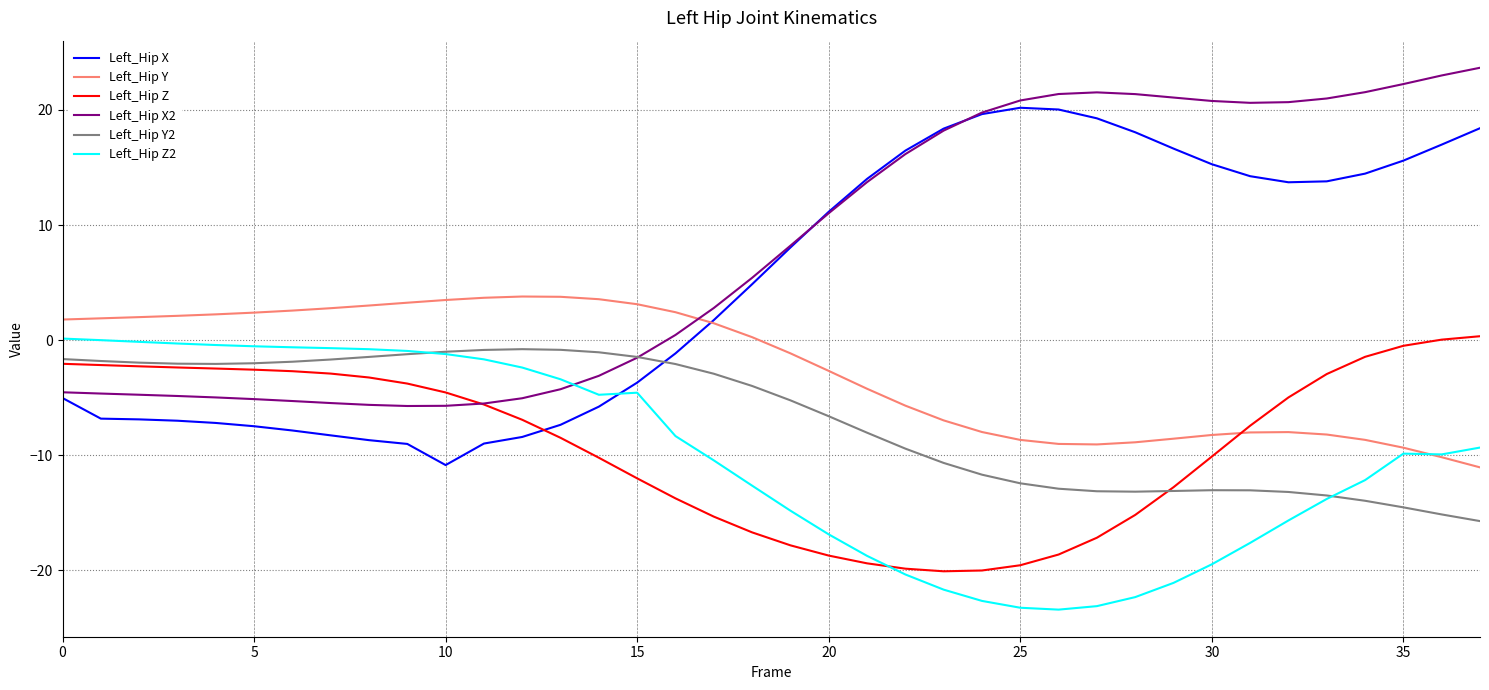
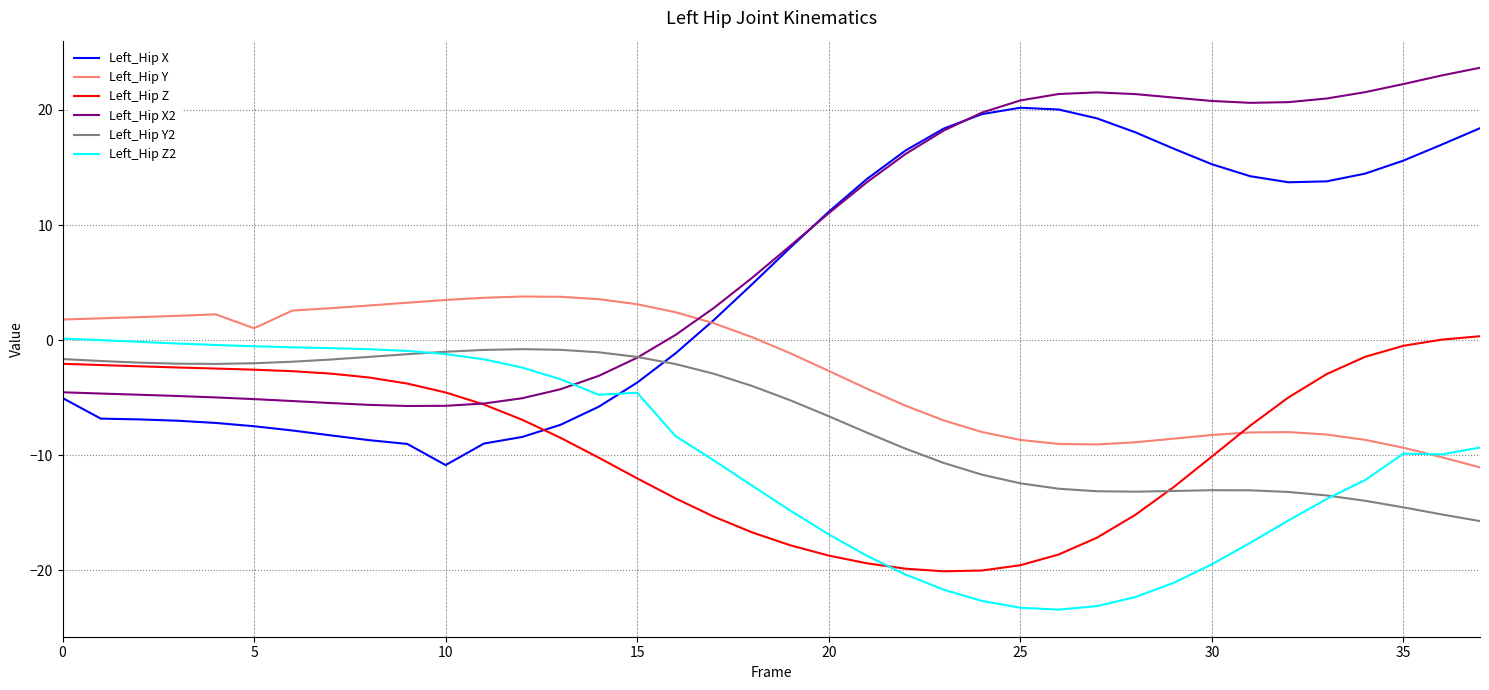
  {
    "Left_Hip X": {
      "0": -5.0,
      "5": -7.5,
      "10": -10.8,
      "15": -3.7,
      "25": 20.2,
      "30": 15.3,
      "35": 15.6
    },
    "Left_Hip Y": {
      "0": 1.8,
-     "5": 2.4,
+     "5": 1.0,
      "10": 3.5,
      "15": 3.1,
      "20": -2.7,
      "25": -8.7,
      "30": -8.2,
      "35": -9.3
    },
    "Left_Hip Z": {
      "0": -2.1,
      "5": -2.6,
      "10": -4.5,
      "15": -12.0,
      "20": -18.7,
      "25": -19.6,
      "30": -10.1,
      "35": -0.5
    },
    "Left_Hip X2": {
      "0": -4.5,
      "5": -5.1,
      "10": -5.7,
      "25": 20.8,
      "30": 20.8,
      "35": 22.2
    },
    "Left_Hip Y2": {
      "0": -1.6,
      "5": -2.0,
      "20": -6.6,
      "25": -12.4,
      "30": -13.0,
      "35": -14.5
    },
    "Left_Hip Z2": {
      "0": 0.1,
      "5": -0.5,
      "15": -4.6,
      "20": -16.9,
      "25": -23.2,
      "30": -19.5,
      "35": -9.9
    }
  }
